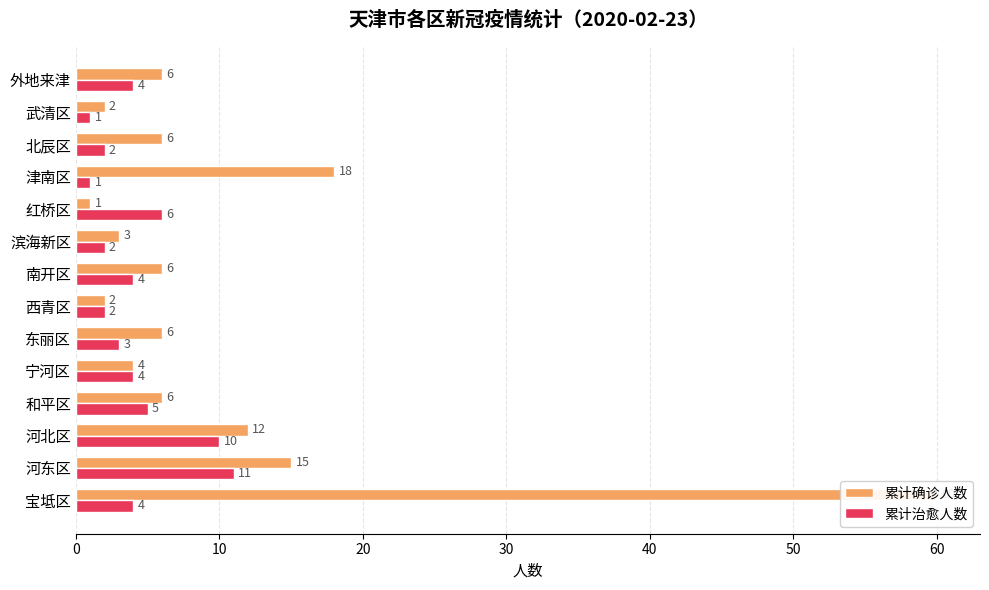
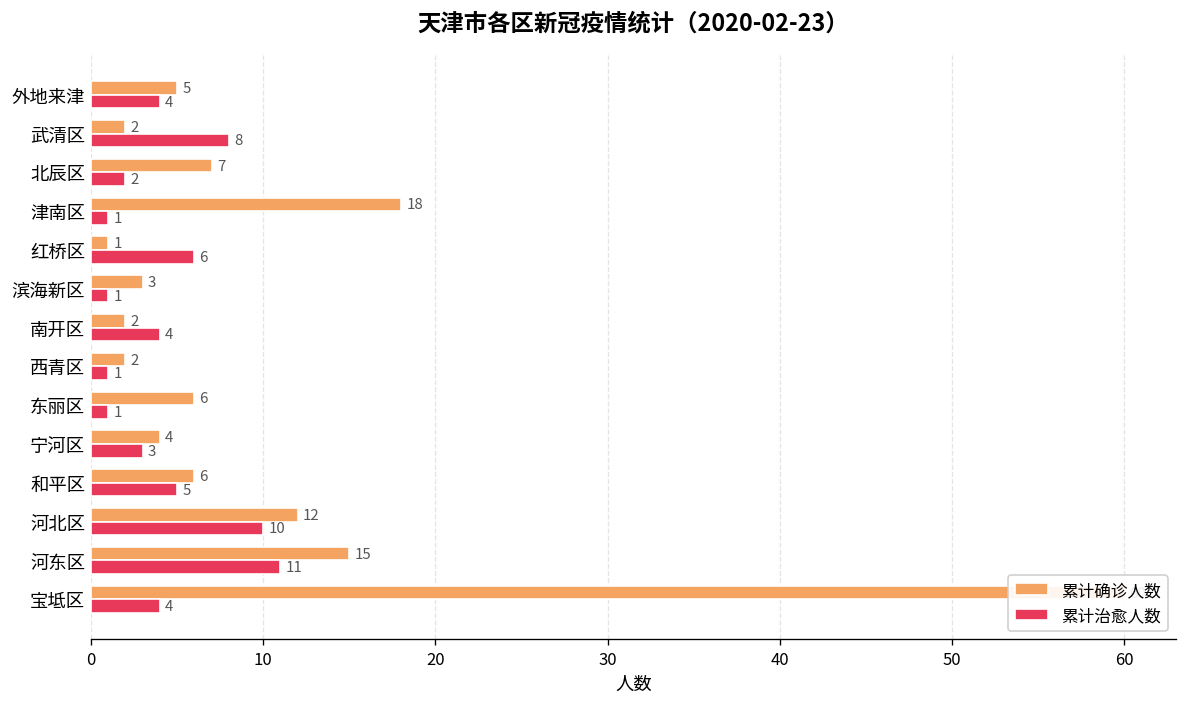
  {
    "累计确诊人数": {
-     "外地来津": 6,
+     "外地来津": 5,
      "武清区": 2,
-     "北辰区": 6,
+     "北辰区": 7,
      "津南区": 18,
      "红桥区": 1,
      "滨海新区": 3,
-     "南开区": 6,
+     "南开区": 2,
      "西青区": 2,
      "东丽区": 6,
      "宁河区": 4,
      "和平区": 6,
      "河北区": 12,
      "河东区": 15
    },
    "累计治愈人数": {
      "外地来津": 4,
-     "武清区": 1,
+     "武清区": 8,
      "北辰区": 2,
      "津南区": 1,
      "红桥区": 6,
-     "滨海新区": 2,
+     "滨海新区": 1,
      "南开区": 4,
-     "西青区": 2,
-     "东丽区": 3,
-     "宁河区": 4,
+     "西青区": 1,
+     "东丽区": 1,
+     "宁河区": 3,
      "和平区": 5,
      "河北区": 10,
      "河东区": 11,
      "宝坻区": 4
    }
  }
